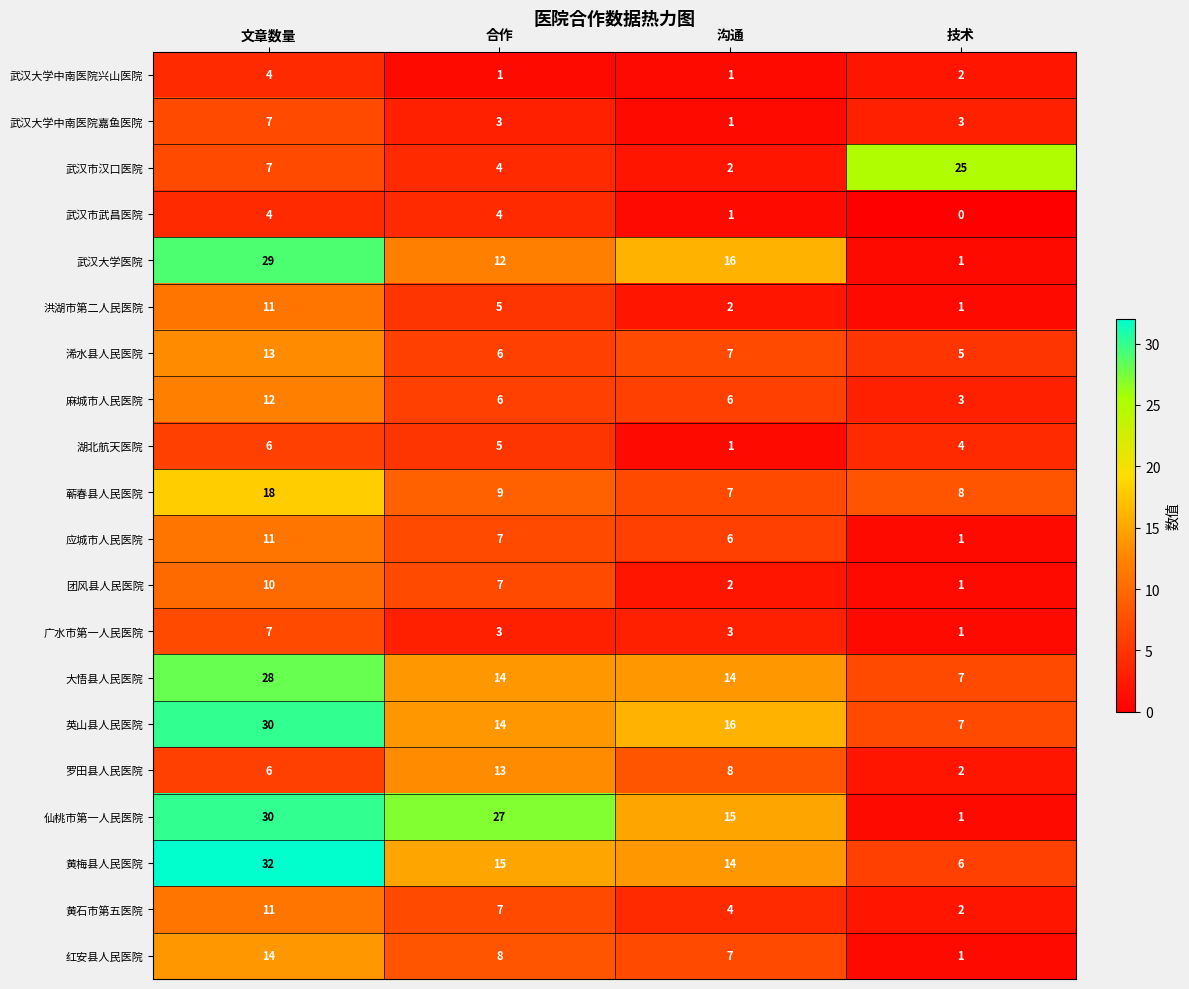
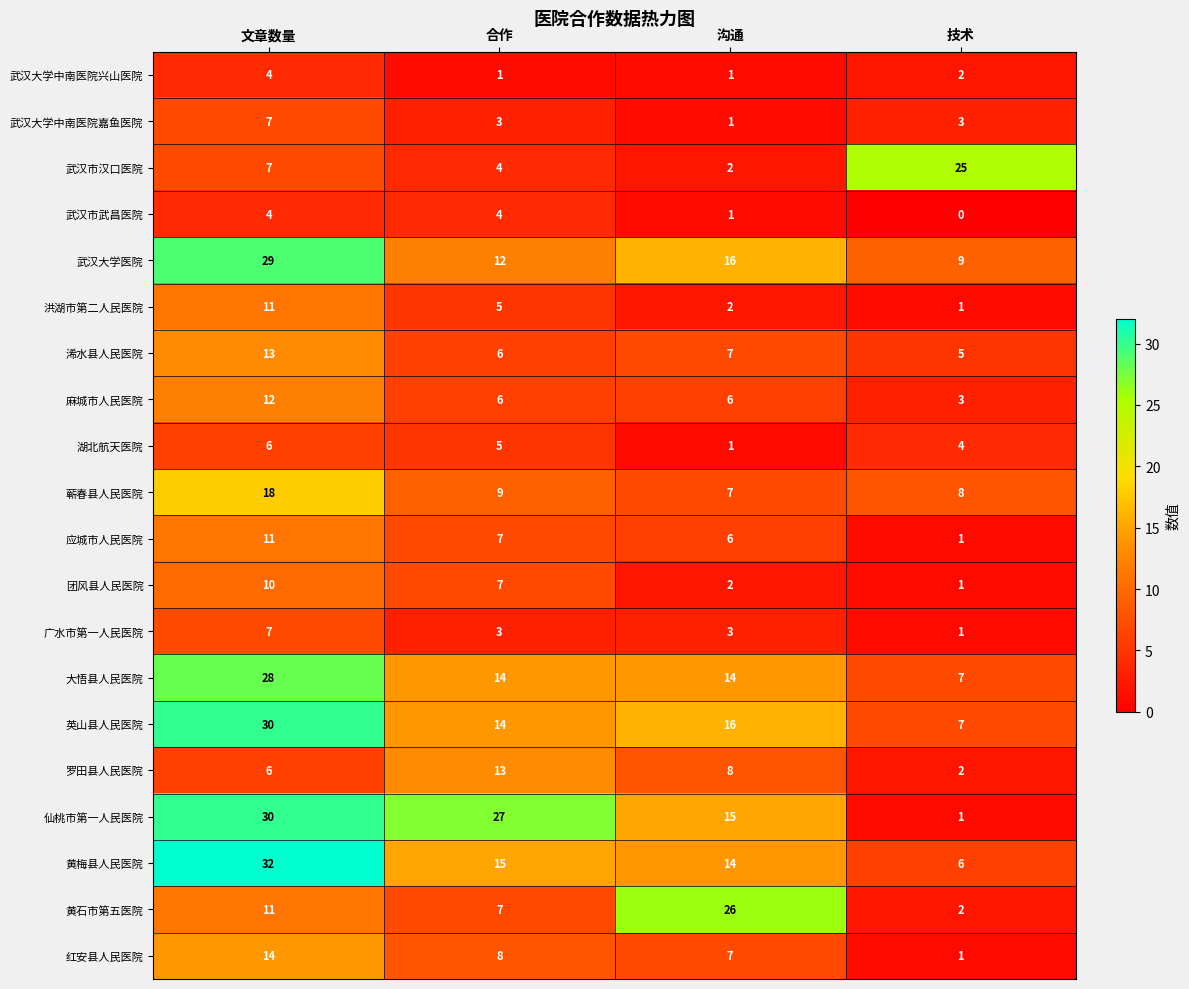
  {
    "武汉大学中南医院兴山医院": {
      "文章数量": 4,
      "合作": 1,
      "沟通": 1,
      "技术": 2
    },
    "武汉大学中南医院嘉鱼医院": {
      "文章数量": 7,
      "合作": 3,
      "沟通": 1,
      "技术": 3
    },
    "武汉市汉口医院": {
      "文章数量": 7,
      "合作": 4,
      "沟通": 2,
      "技术": 25
    },
    "武汉市武昌医院": {
      "文章数量": 4,
      "合作": 4,
      "沟通": 1,
      "技术": 0
    },
    "武汉大学医院": {
      "文章数量": 29,
      "合作": 12,
      "沟通": 16,
-     "技术": 1
+     "技术": 9
    },
    "洪湖市第二人民医院": {
      "文章数量": 11,
      "合作": 5,
      "沟通": 2,
      "技术": 1
    },
    "浠水县人民医院": {
      "文章数量": 13,
      "合作": 6,
      "沟通": 7,
      "技术": 5
    },
    "麻城市人民医院": {
      "文章数量": 12,
      "合作": 6,
      "沟通": 6,
      "技术": 3
    },
    "湖北航天医院": {
      "文章数量": 6,
      "合作": 5,
      "沟通": 1,
      "技术": 4
    },
    "蕲春县人民医院": {
      "文章数量": 18,
      "合作": 9,
      "沟通": 7,
      "技术": 8
    },
    "应城市人民医院": {
      "文章数量": 11,
      "合作": 7,
      "沟通": 6,
      "技术": 1
    },
    "团风县人民医院": {
      "文章数量": 10,
      "合作": 7,
      "沟通": 2,
      "技术": 1
    },
    "广水市第一人民医院": {
      "文章数量": 7,
      "合作": 3,
      "沟通": 3,
      "技术": 1
    },
    "大悟县人民医院": {
      "文章数量": 28,
      "合作": 14,
      "沟通": 14,
      "技术": 7
    },
    "英山县人民医院": {
      "文章数量": 30,
      "合作": 14,
      "沟通": 16,
      "技术": 7
    },
    "罗田县人民医院": {
      "文章数量": 6,
      "合作": 13,
      "沟通": 8,
      "技术": 2
    },
    "仙桃市第一人民医院": {
      "文章数量": 30,
      "合作": 27,
      "沟通": 15,
      "技术": 1
    },
    "黄梅县人民医院": {
      "文章数量": 32,
      "合作": 15,
      "沟通": 14,
      "技术": 6
    },
    "黄石市第五医院": {
      "文章数量": 11,
      "合作": 7,
-     "沟通": 4,
+     "沟通": 26,
      "技术": 2
    },
    "红安县人民医院": {
      "文章数量": 14,
      "合作": 8,
      "沟通": 7,
      "技术": 1
    }
  }
